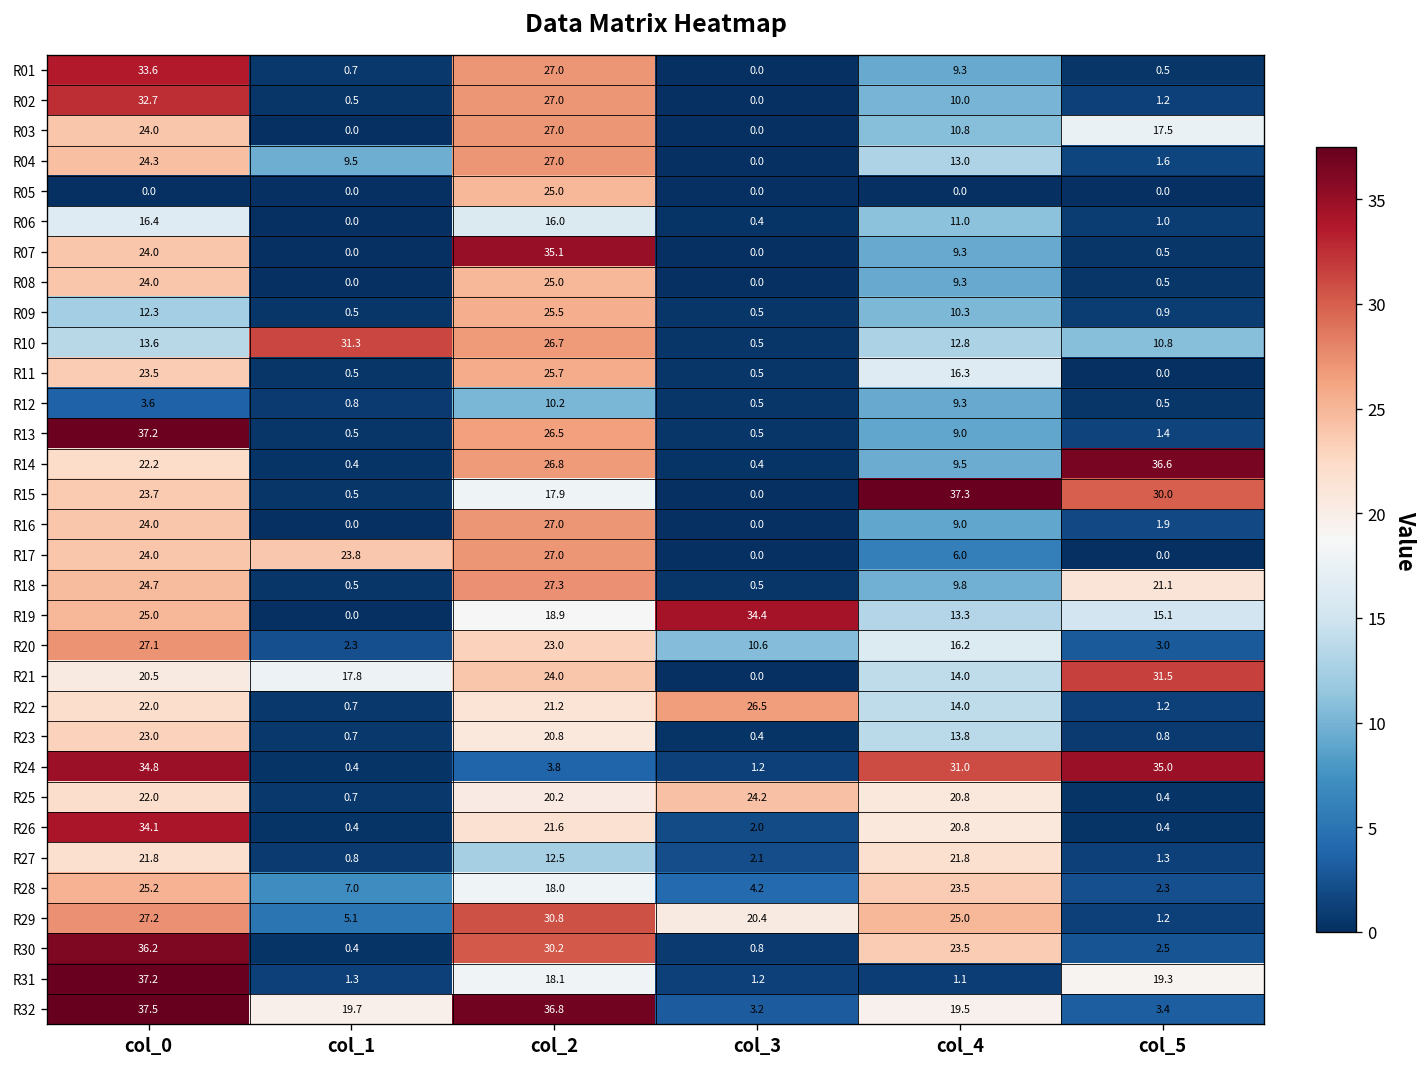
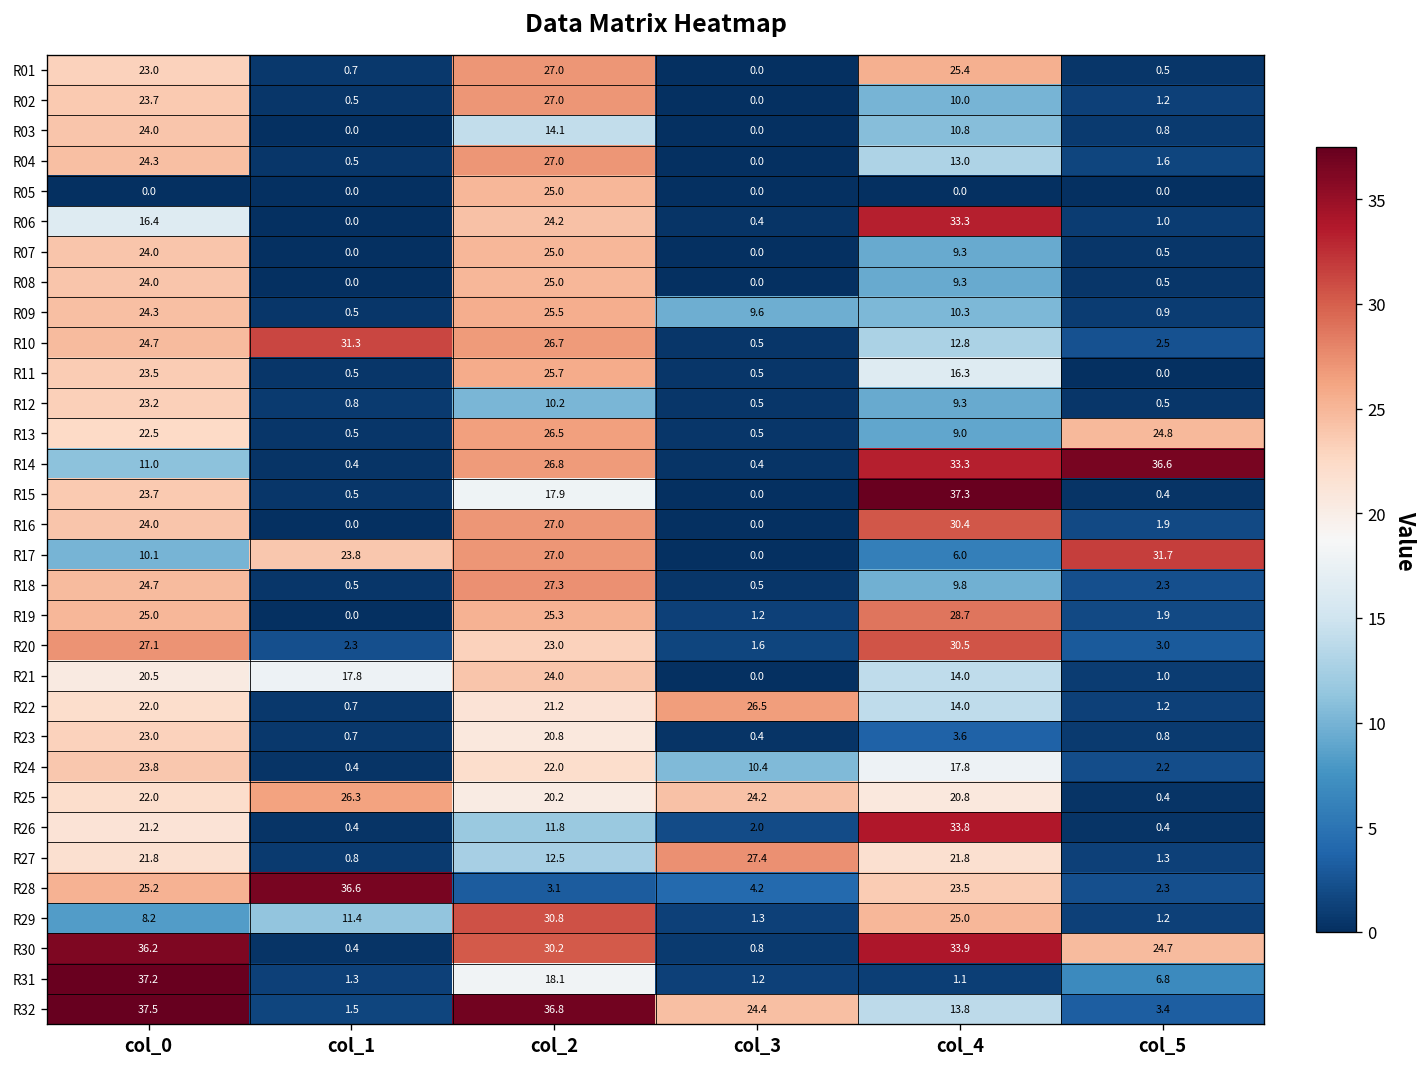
  {
    "R01": {
-     "col_0": 33.6,
+     "col_0": 23.0,
      "col_1": 0.7,
      "col_2": 27.0,
      "col_3": 0.0,
-     "col_4": 9.3,
+     "col_4": 25.4,
      "col_5": 0.5
    },
    "R02": {
-     "col_0": 32.7,
+     "col_0": 23.7,
      "col_1": 0.5,
      "col_2": 27.0,
      "col_3": 0.0,
      "col_4": 10.0,
      "col_5": 1.2
    },
    "R03": {
      "col_0": 24.0,
      "col_1": 0.0,
-     "col_2": 27.0,
+     "col_2": 14.1,
      "col_3": 0.0,
      "col_4": 10.8,
-     "col_5": 17.5
+     "col_5": 0.8
    },
    "R04": {
      "col_0": 24.3,
-     "col_1": 9.5,
+     "col_1": 0.5,
      "col_2": 27.0,
      "col_3": 0.0,
      "col_4": 13.0,
      "col_5": 1.6
    },
    "R05": {
      "col_0": 0.0,
      "col_1": 0.0,
      "col_2": 25.0,
      "col_3": 0.0,
      "col_4": 0.0,
      "col_5": 0.0
    },
    "R06": {
      "col_0": 16.4,
      "col_1": 0.0,
-     "col_2": 16.0,
+     "col_2": 24.2,
      "col_3": 0.4,
-     "col_4": 11.0,
+     "col_4": 33.3,
      "col_5": 1.0
    },
    "R07": {
      "col_0": 24.0,
      "col_1": 0.0,
-     "col_2": 35.1,
+     "col_2": 25.0,
      "col_3": 0.0,
      "col_4": 9.3,
      "col_5": 0.5
    },
    "R08": {
      "col_0": 24.0,
      "col_1": 0.0,
      "col_2": 25.0,
      "col_3": 0.0,
      "col_4": 9.3,
      "col_5": 0.5
    },
    "R09": {
-     "col_0": 12.3,
+     "col_0": 24.3,
      "col_1": 0.5,
      "col_2": 25.5,
-     "col_3": 0.5,
+     "col_3": 9.6,
      "col_4": 10.3,
      "col_5": 0.9
    },
    "R10": {
-     "col_0": 13.6,
+     "col_0": 24.7,
      "col_1": 31.3,
      "col_2": 26.7,
      "col_3": 0.5,
      "col_4": 12.8,
-     "col_5": 10.8
+     "col_5": 2.5
    },
    "R11": {
      "col_0": 23.5,
      "col_1": 0.5,
      "col_2": 25.7,
      "col_3": 0.5,
      "col_4": 16.3,
      "col_5": 0.0
    },
    "R12": {
-     "col_0": 3.6,
+     "col_0": 23.2,
      "col_1": 0.8,
      "col_2": 10.2,
      "col_3": 0.5,
      "col_4": 9.3,
      "col_5": 0.5
    },
    "R13": {
-     "col_0": 37.2,
+     "col_0": 22.5,
      "col_1": 0.5,
      "col_2": 26.5,
      "col_3": 0.5,
      "col_4": 9.0,
-     "col_5": 1.4
+     "col_5": 24.8
    },
    "R14": {
-     "col_0": 22.2,
+     "col_0": 11.0,
      "col_1": 0.4,
      "col_2": 26.8,
      "col_3": 0.4,
-     "col_4": 9.5,
+     "col_4": 33.3,
      "col_5": 36.6
    },
    "R15": {
      "col_0": 23.7,
      "col_1": 0.5,
      "col_2": 17.9,
      "col_3": 0.0,
      "col_4": 37.3,
-     "col_5": 30.0
+     "col_5": 0.4
    },
    "R16": {
      "col_0": 24.0,
      "col_1": 0.0,
      "col_2": 27.0,
      "col_3": 0.0,
-     "col_4": 9.0,
+     "col_4": 30.4,
      "col_5": 1.9
    },
    "R17": {
-     "col_0": 24.0,
+     "col_0": 10.1,
      "col_1": 23.8,
      "col_2": 27.0,
      "col_3": 0.0,
      "col_4": 6.0,
-     "col_5": 0.0
+     "col_5": 31.7
    },
    "R18": {
      "col_0": 24.7,
      "col_1": 0.5,
      "col_2": 27.3,
      "col_3": 0.5,
      "col_4": 9.8,
-     "col_5": 21.1
+     "col_5": 2.3
    },
    "R19": {
      "col_0": 25.0,
      "col_1": 0.0,
-     "col_2": 18.9,
-     "col_3": 34.4,
-     "col_4": 13.3,
-     "col_5": 15.1
+     "col_2": 25.3,
+     "col_3": 1.2,
+     "col_4": 28.7,
+     "col_5": 1.9
    },
    "R20": {
      "col_0": 27.1,
      "col_1": 2.3,
      "col_2": 23.0,
-     "col_3": 10.6,
-     "col_4": 16.2,
+     "col_3": 1.6,
+     "col_4": 30.5,
      "col_5": 3.0
    },
    "R21": {
      "col_0": 20.5,
      "col_1": 17.8,
      "col_2": 24.0,
      "col_3": 0.0,
      "col_4": 14.0,
-     "col_5": 31.5
+     "col_5": 1.0
    },
    "R22": {
      "col_0": 22.0,
      "col_1": 0.7,
      "col_2": 21.2,
      "col_3": 26.5,
      "col_4": 14.0,
      "col_5": 1.2
    },
    "R23": {
      "col_0": 23.0,
      "col_1": 0.7,
      "col_2": 20.8,
      "col_3": 0.4,
-     "col_4": 13.8,
+     "col_4": 3.6,
      "col_5": 0.8
    },
    "R24": {
-     "col_0": 34.8,
+     "col_0": 23.8,
      "col_1": 0.4,
-     "col_2": 3.8,
-     "col_3": 1.2,
-     "col_4": 31.0,
-     "col_5": 35.0
+     "col_2": 22.0,
+     "col_3": 10.4,
+     "col_4": 17.8,
+     "col_5": 2.2
    },
    "R25": {
      "col_0": 22.0,
-     "col_1": 0.7,
+     "col_1": 26.3,
      "col_2": 20.2,
      "col_3": 24.2,
      "col_4": 20.8,
      "col_5": 0.4
    },
    "R26": {
-     "col_0": 34.1,
+     "col_0": 21.2,
      "col_1": 0.4,
-     "col_2": 21.6,
+     "col_2": 11.8,
      "col_3": 2.0,
-     "col_4": 20.8,
+     "col_4": 33.8,
      "col_5": 0.4
    },
    "R27": {
      "col_0": 21.8,
      "col_1": 0.8,
      "col_2": 12.5,
-     "col_3": 2.1,
+     "col_3": 27.4,
      "col_4": 21.8,
      "col_5": 1.3
    },
    "R28": {
      "col_0": 25.2,
-     "col_1": 7.0,
-     "col_2": 18.0,
+     "col_1": 36.6,
+     "col_2": 3.1,
      "col_3": 4.2,
      "col_4": 23.5,
      "col_5": 2.3
    },
    "R29": {
-     "col_0": 27.2,
-     "col_1": 5.1,
+     "col_0": 8.2,
+     "col_1": 11.4,
      "col_2": 30.8,
-     "col_3": 20.4,
+     "col_3": 1.3,
      "col_4": 25.0,
      "col_5": 1.2
    },
    "R30": {
      "col_0": 36.2,
      "col_1": 0.4,
      "col_2": 30.2,
      "col_3": 0.8,
-     "col_4": 23.5,
-     "col_5": 2.5
+     "col_4": 33.9,
+     "col_5": 24.7
    },
    "R31": {
      "col_0": 37.2,
      "col_1": 1.3,
      "col_2": 18.1,
      "col_3": 1.2,
      "col_4": 1.1,
-     "col_5": 19.3
+     "col_5": 6.8
    },
    "R32": {
      "col_0": 37.5,
-     "col_1": 19.7,
+     "col_1": 1.5,
      "col_2": 36.8,
-     "col_3": 3.2,
-     "col_4": 19.5,
+     "col_3": 24.4,
+     "col_4": 13.8,
      "col_5": 3.4
    }
  }
